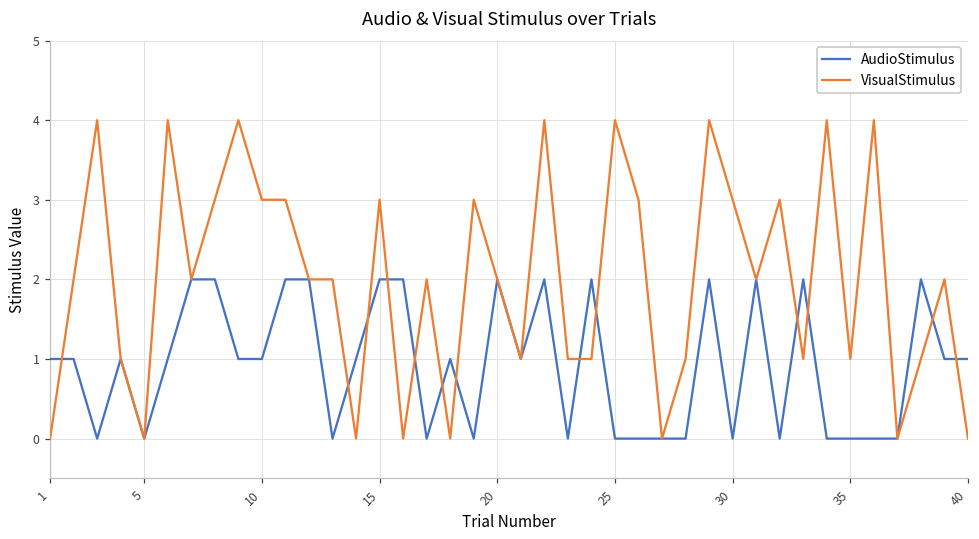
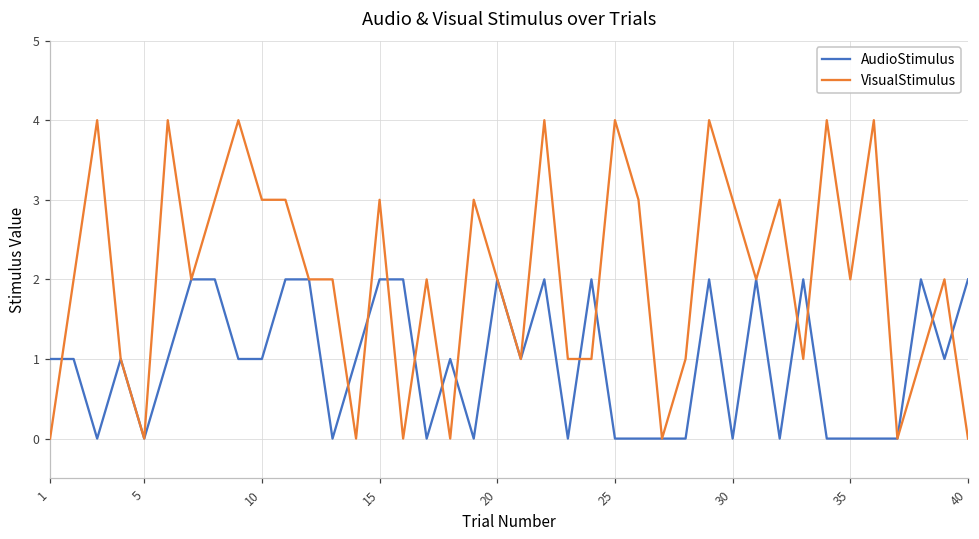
  {
    "AudioStimulus": {
      "1": 1,
      "10": 1,
      "15": 2,
      "25": 0,
      "30": 0,
      "35": 0,
-     "40": 1
+     "40": 2
    },
    "VisualStimulus": {
      "1": 0,
      "10": 3,
      "15": 3,
      "25": 4,
      "30": 3,
-     "35": 1,
+     "35": 2,
      "40": 0
    }
  }
